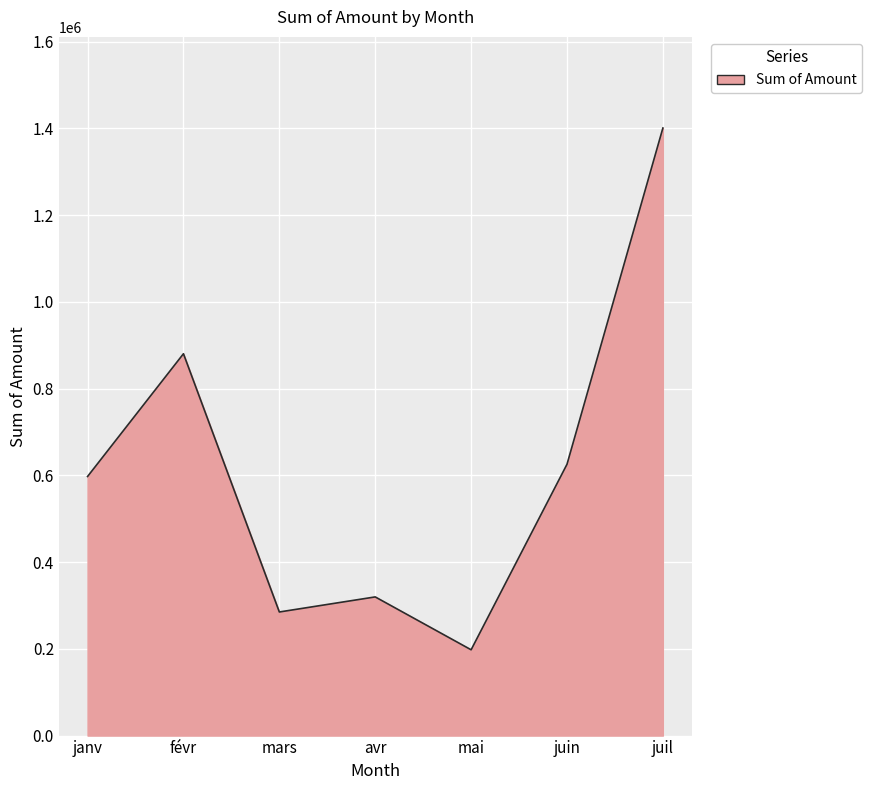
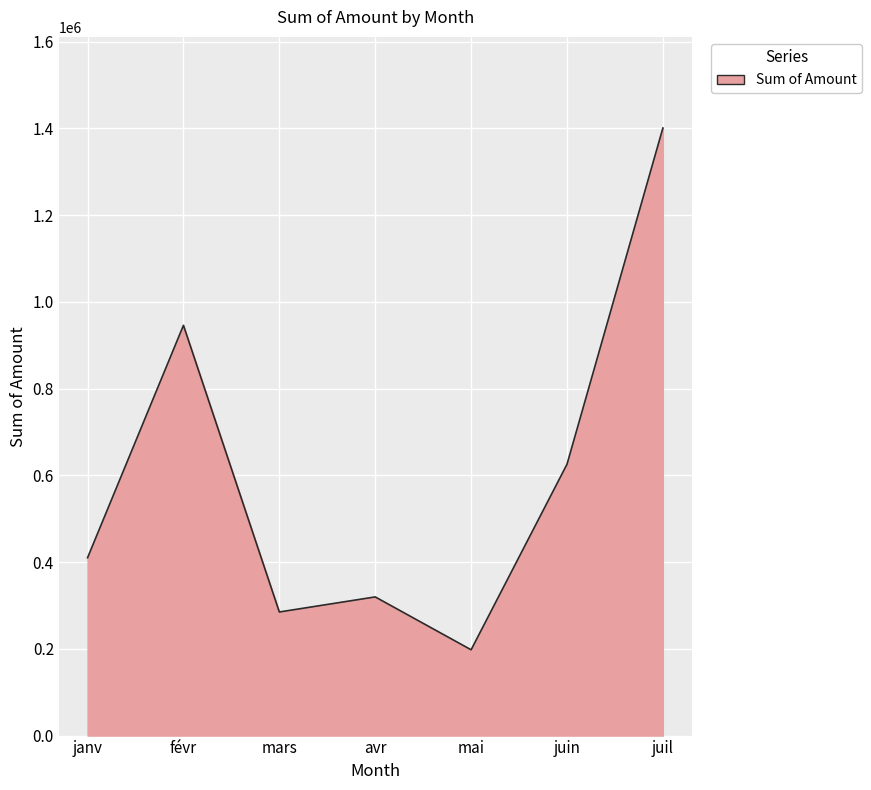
  {
-   "janv": 600000,
-   "févr": 880000,
+   "janv": 410000,
+   "févr": 950000,
    "mars": 280000,
    "avr": 320000,
    "mai": 200000,
    "juin": 630000,
    "juil": 1400000
  }
